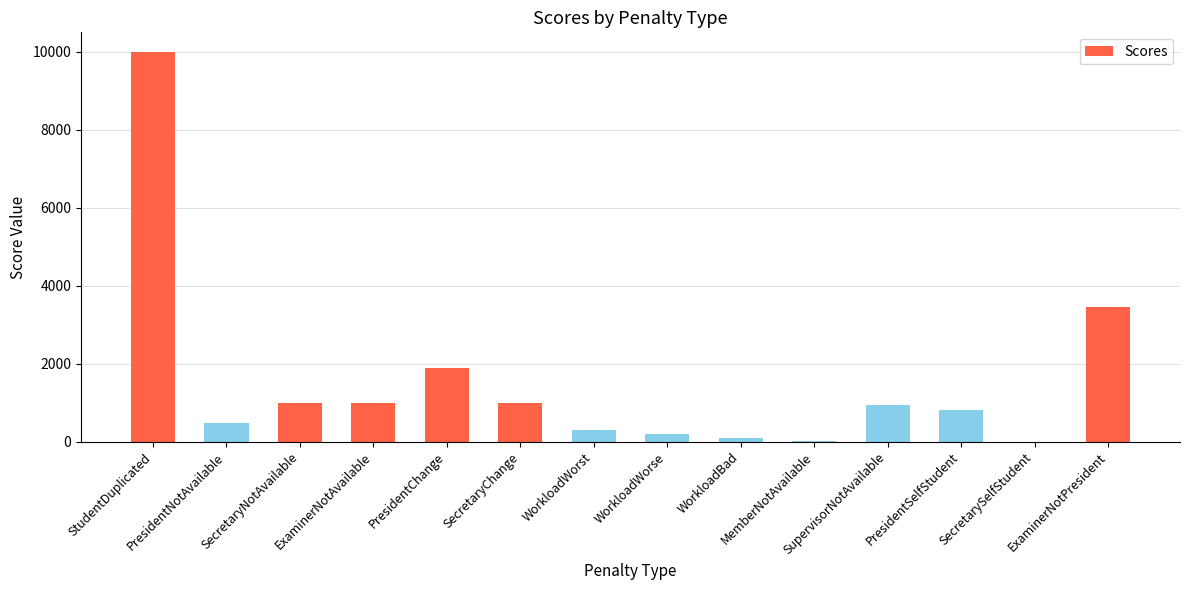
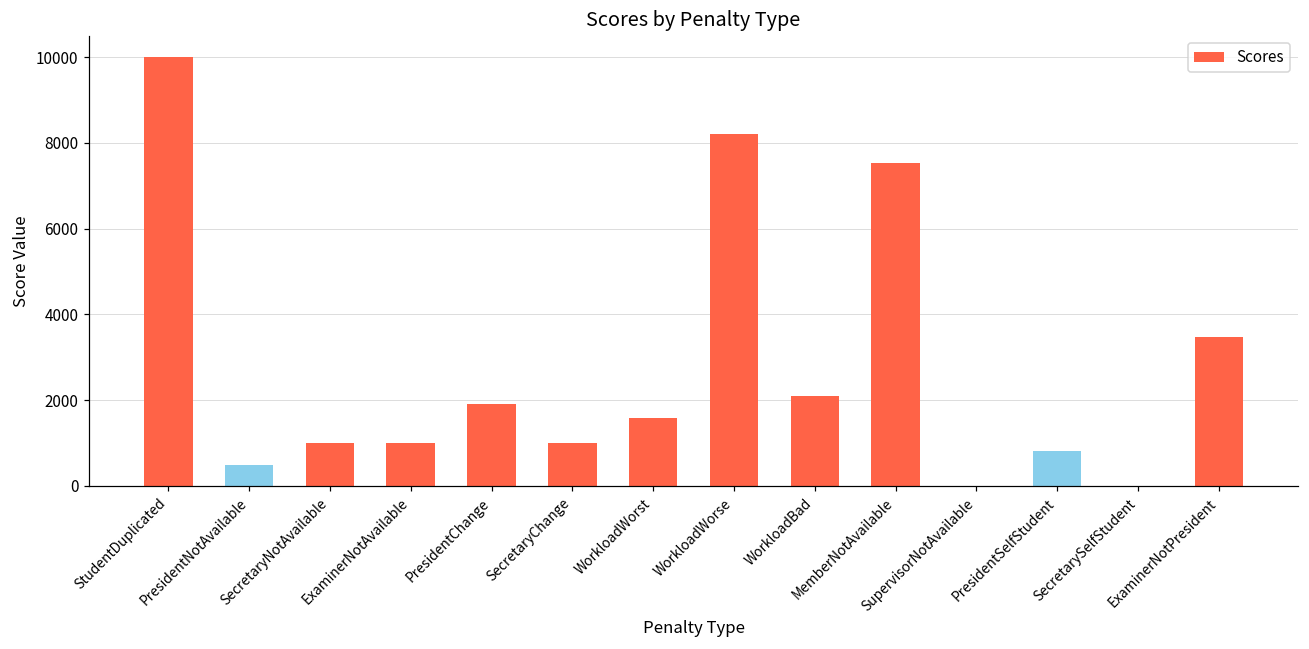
  {
    "StudentDuplicated": 10000,
    "PresidentNotAvailable": 500,
    "SecretaryNotAvailable": 1000,
    "ExaminerNotAvailable": 1000,
    "PresidentChange": 1900,
    "SecretaryChange": 1000,
-   "WorkloadWorst": 300,
-   "WorkloadWorse": 200,
-   "WorkloadBad": 100,
-   "MemberNotAvailable": 0,
-   "SupervisorNotAvailable": 900,
+   "WorkloadWorst": 1600,
+   "WorkloadWorse": 8200,
+   "WorkloadBad": 2100,
+   "MemberNotAvailable": 7500,
+   "SupervisorNotAvailable": 0,
    "PresidentSelfStudent": 800,
    "ExaminerNotPresident": 3500
  }
